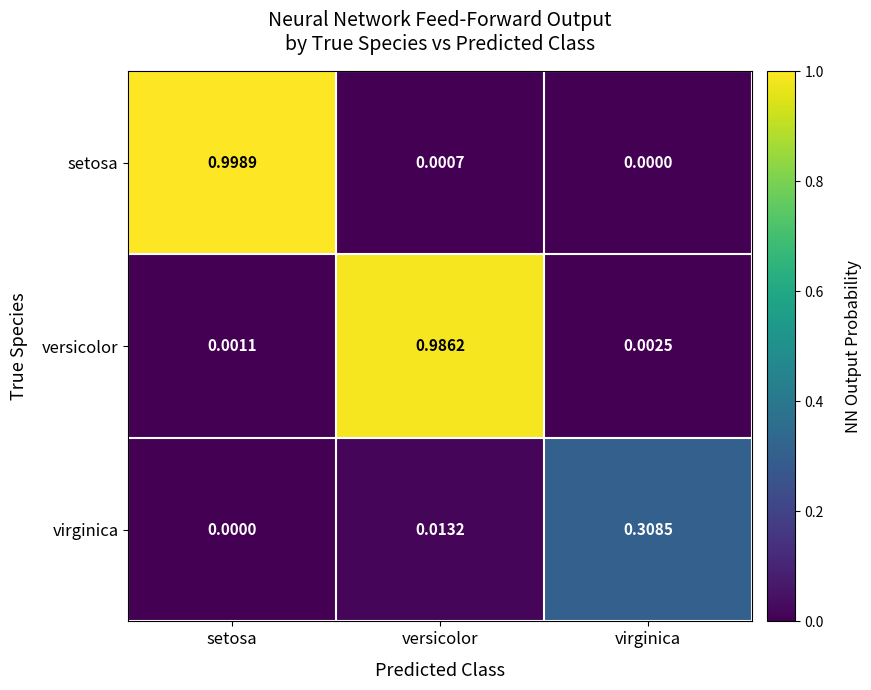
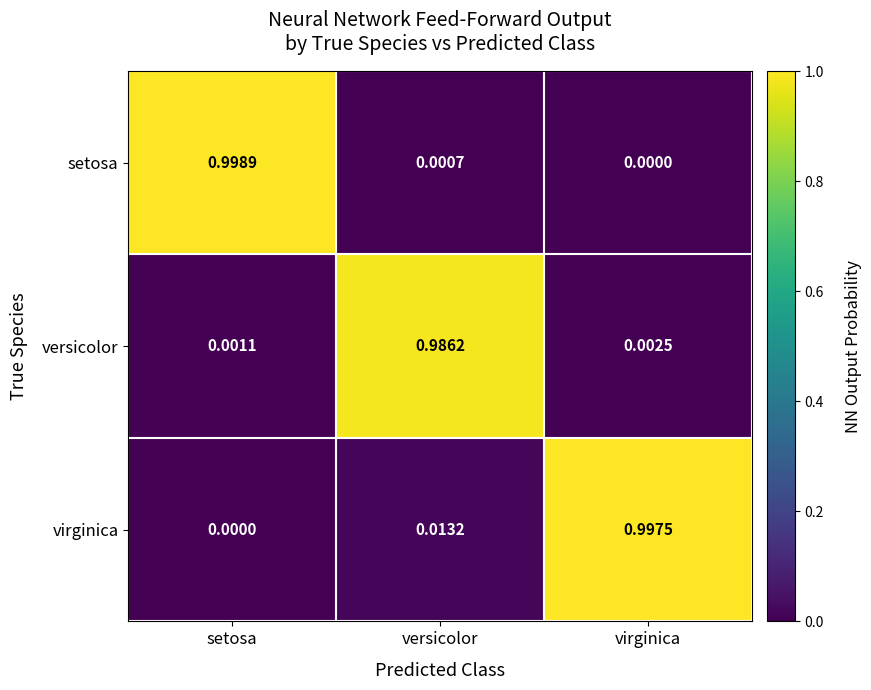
  {
    "setosa": {
      "setosa": 0.9989,
      "versicolor": 0.0007,
      "virginica": 0.0000
    },
    "versicolor": {
      "setosa": 0.0011,
      "versicolor": 0.9862,
      "virginica": 0.0025
    },
    "virginica": {
      "setosa": 0.0000,
      "versicolor": 0.0132,
-     "virginica": 0.3085
+     "virginica": 0.9975
    }
  }
